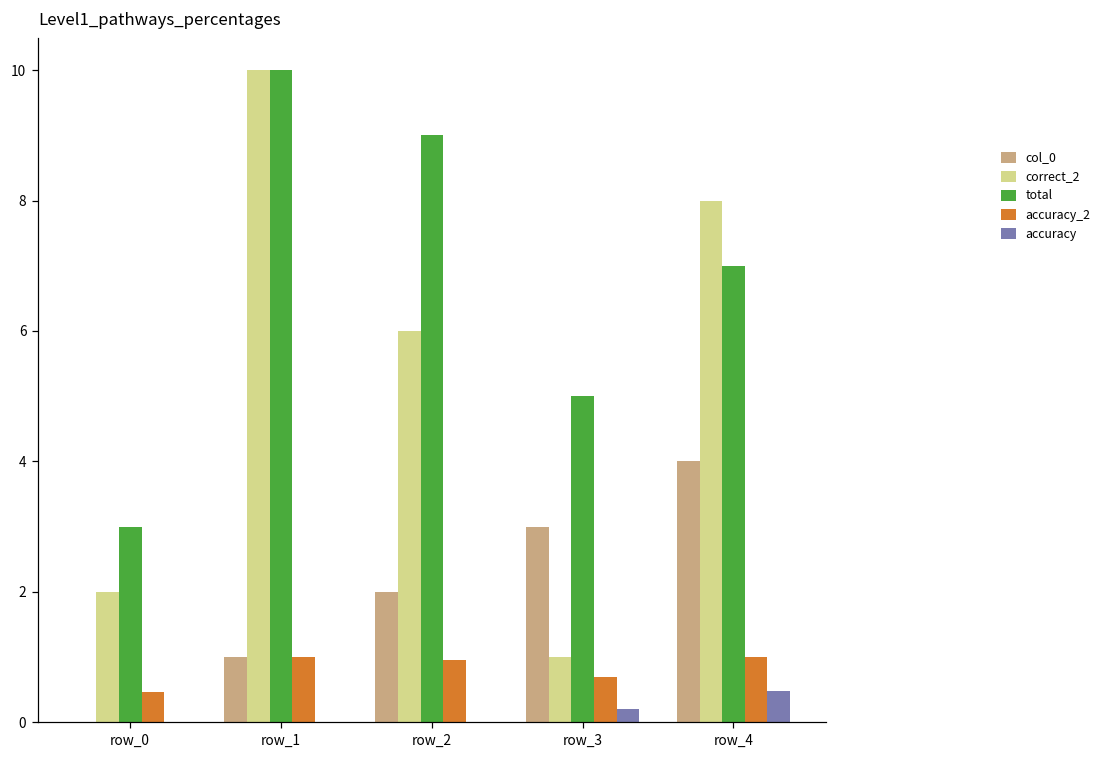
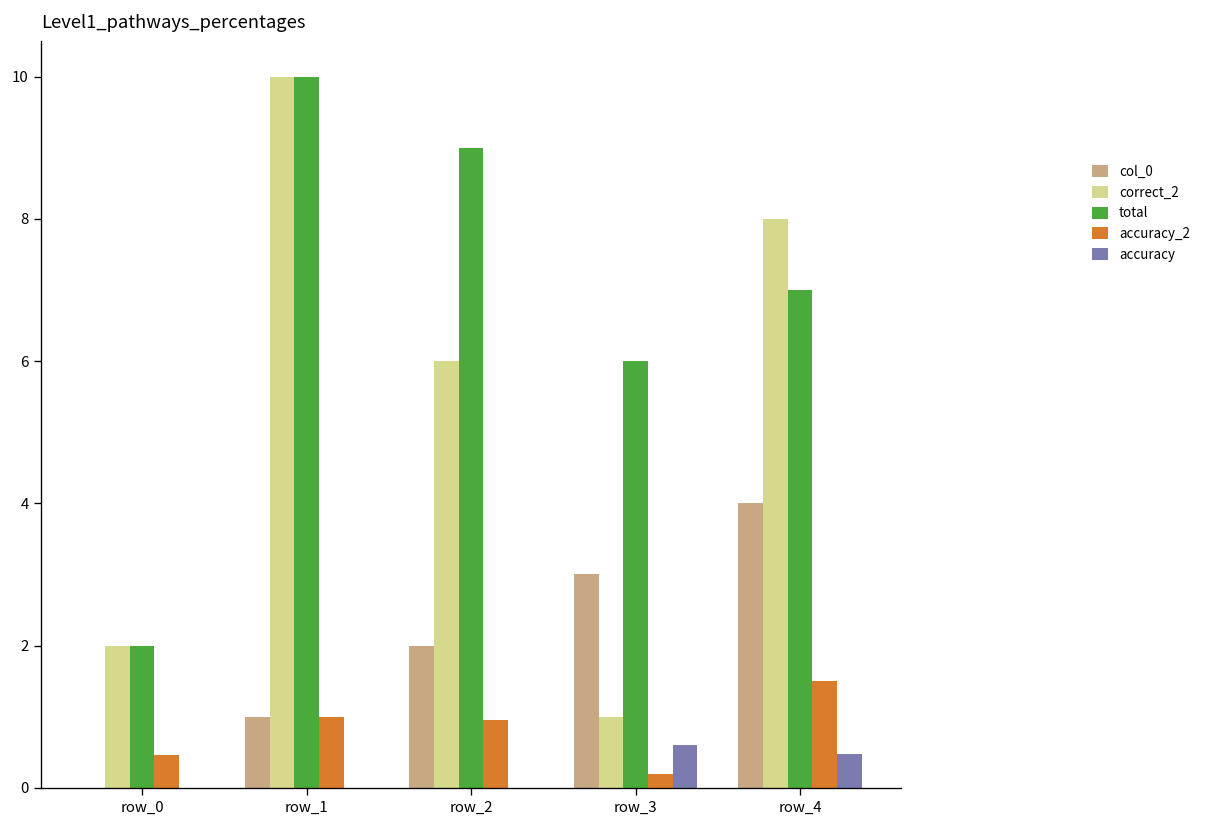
  {
    "total": {
-     "row_0": 3,
+     "row_0": 2,
      "row_1": 10,
      "row_2": 9,
-     "row_3": 5,
+     "row_3": 6,
      "row_4": 7
    },
    "accuracy_2": {
      "row_0": 0.5,
      "row_1": 1.0,
      "row_2": 1.0,
-     "row_3": 0.7,
-     "row_4": 1.0
+     "row_3": 0.2,
+     "row_4": 1.5
    },
    "accuracy": {
      "row_0": 0.0,
      "row_1": 0.0,
      "row_2": 0.0,
-     "row_3": 0.2,
+     "row_3": 0.6,
      "row_4": 0.5
    }
  }
